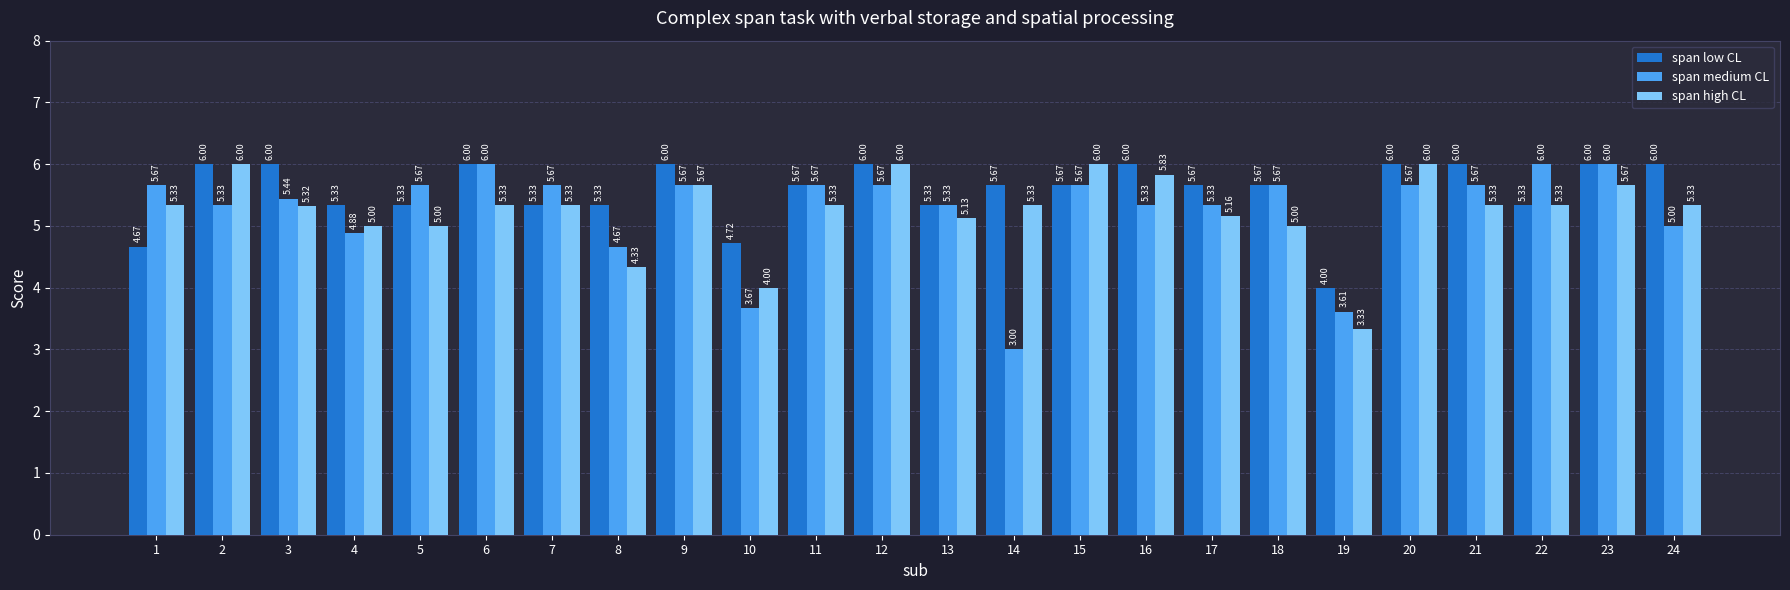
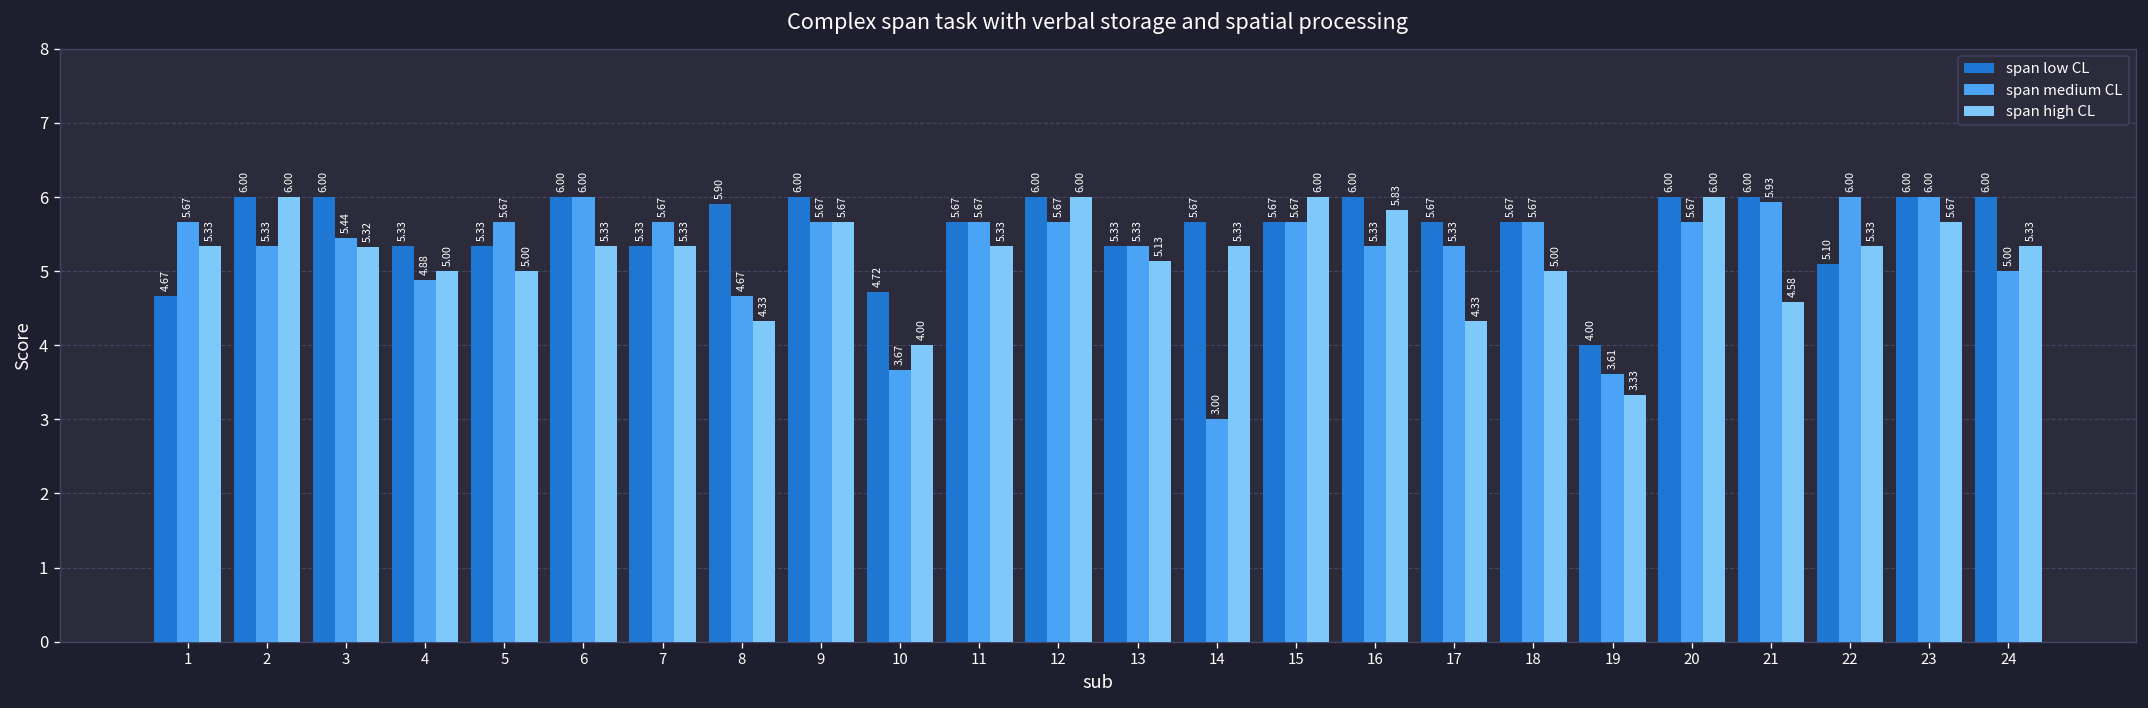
  {
    "span low CL": {
      "1": 4.67,
      "2": 6.00,
      "3": 6.00,
      "4": 5.33,
      "5": 5.33,
      "6": 6.00,
      "7": 5.33,
-     "8": 5.33,
+     "8": 5.90,
      "9": 6.00,
      "10": 4.72,
      "11": 5.67,
      "12": 6.00,
      "13": 5.33,
      "14": 5.67,
      "15": 5.67,
      "16": 6.00,
      "17": 5.67,
      "18": 5.67,
      "19": 4.00,
      "20": 6.00,
      "21": 6.00,
-     "22": 5.33,
+     "22": 5.10,
      "23": 6.00,
      "24": 6.00
    },
    "span medium CL": {
      "1": 5.67,
      "2": 5.33,
      "3": 5.44,
      "4": 4.88,
      "5": 5.67,
      "6": 6.00,
      "7": 5.67,
      "8": 4.67,
      "9": 5.67,
      "10": 3.67,
      "11": 5.67,
      "12": 5.67,
      "13": 5.33,
      "14": 3.00,
      "15": 5.67,
      "16": 5.33,
      "17": 5.33,
      "18": 5.67,
      "19": 3.61,
      "20": 5.67,
-     "21": 5.67,
+     "21": 5.93,
      "22": 6.00,
      "23": 6.00,
      "24": 5.00
    },
    "span high CL": {
      "1": 5.33,
      "2": 6.00,
      "3": 5.32,
      "4": 5.00,
      "5": 5.00,
      "6": 5.33,
      "7": 5.33,
      "8": 4.33,
      "9": 5.67,
      "10": 4.00,
      "11": 5.33,
      "12": 6.00,
      "13": 5.13,
      "14": 5.33,
      "15": 6.00,
      "16": 5.83,
-     "17": 5.16,
+     "17": 4.33,
      "18": 5.00,
      "19": 3.33,
      "20": 6.00,
-     "21": 5.33,
+     "21": 4.58,
      "22": 5.33,
      "23": 5.67,
      "24": 5.33
    }
  }
